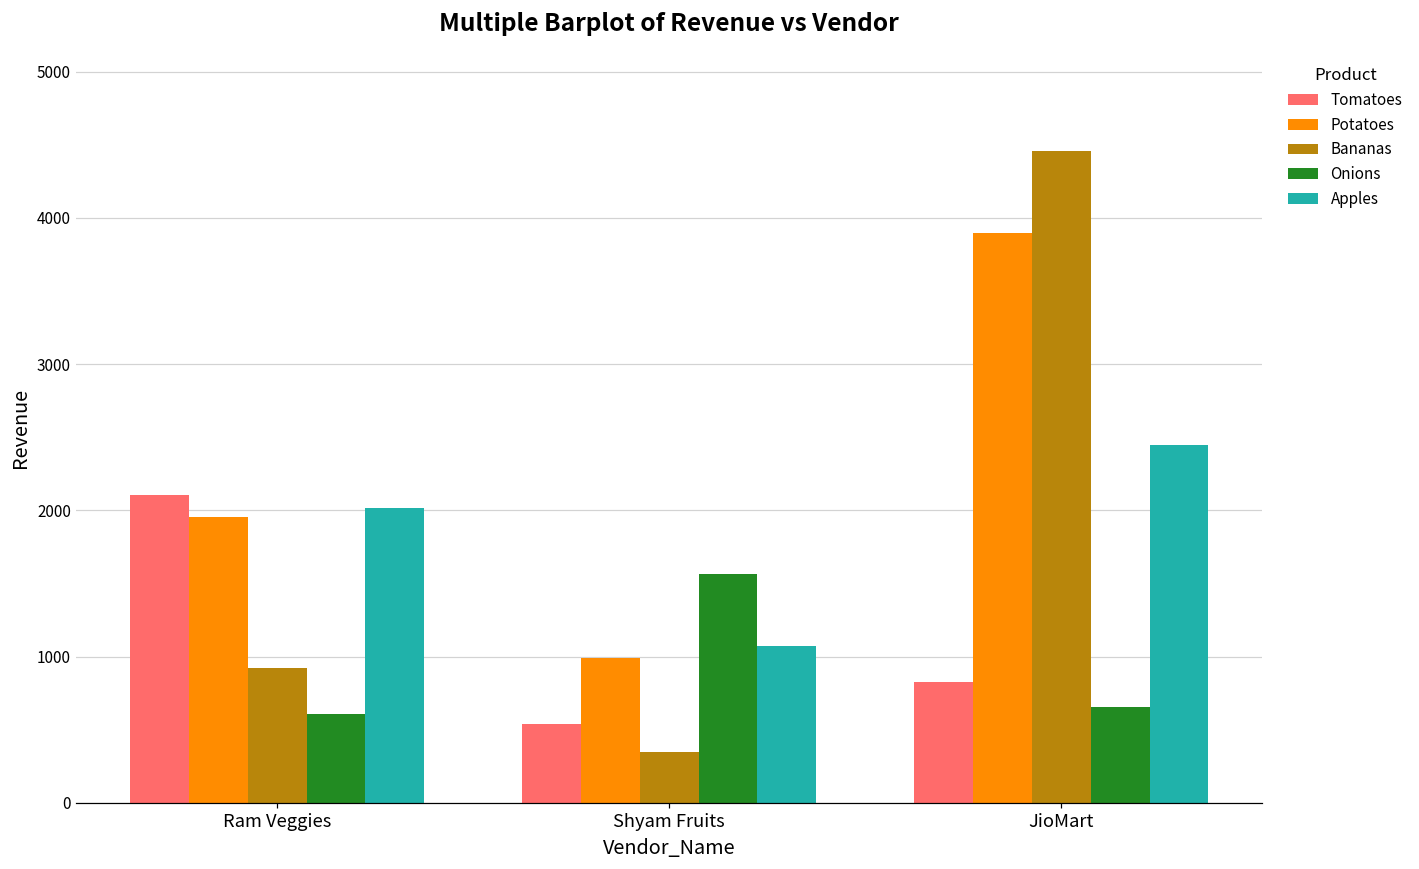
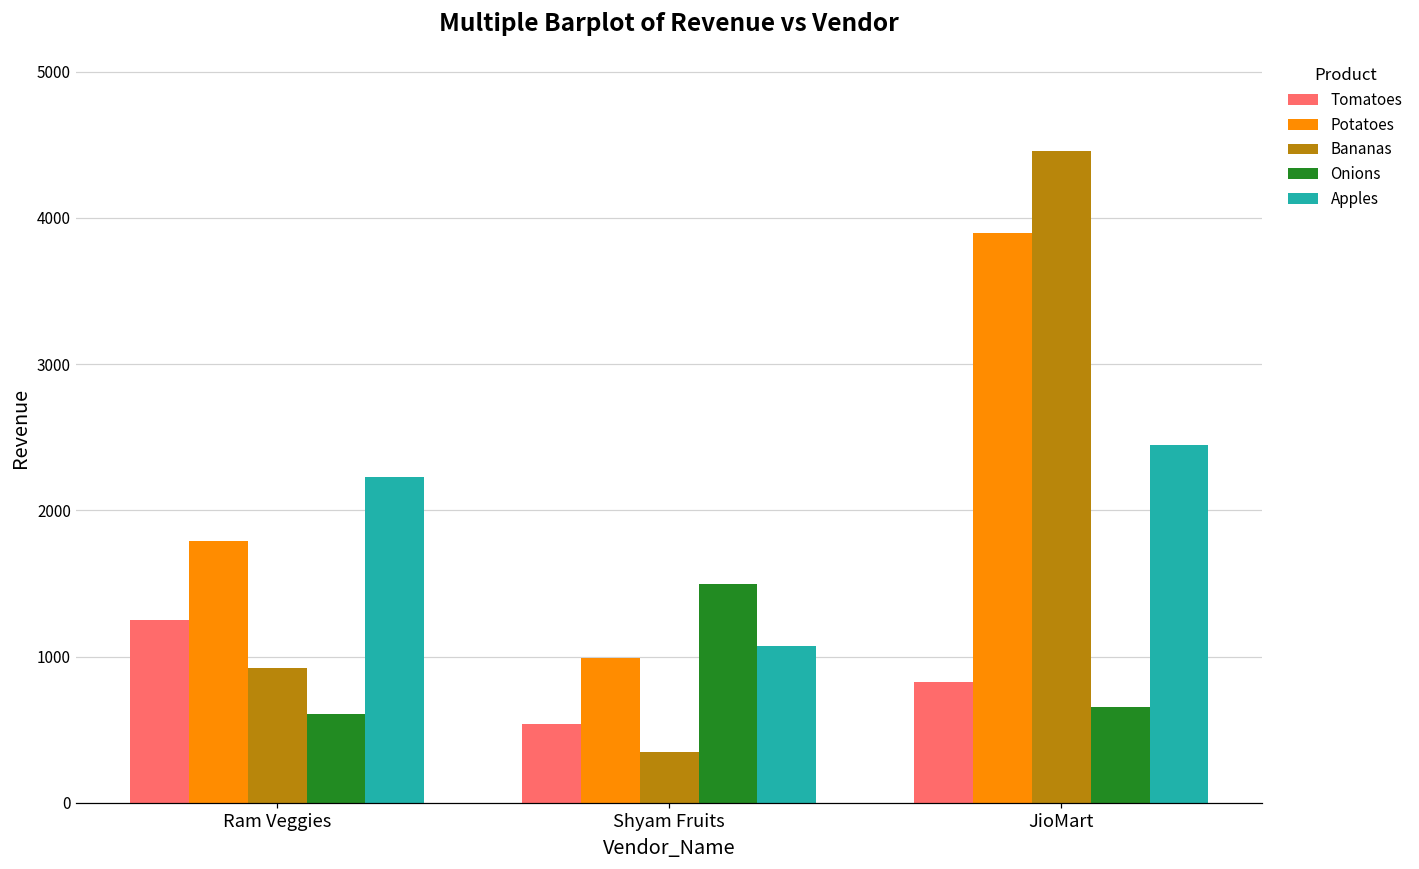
  {
    "Tomatoes": {
-     "Ram Veggies": 2110,
+     "Ram Veggies": 1250,
      "Shyam Fruits": 540,
      "JioMart": 820
    },
    "Potatoes": {
-     "Ram Veggies": 1960,
+     "Ram Veggies": 1790,
      "Shyam Fruits": 990,
      "JioMart": 3890
    },
    "Bananas": {
      "Ram Veggies": 920,
      "Shyam Fruits": 350,
      "JioMart": 4460
    },
    "Onions": {
      "Ram Veggies": 610,
-     "Shyam Fruits": 1570,
+     "Shyam Fruits": 1500,
      "JioMart": 650
    },
    "Apples": {
-     "Ram Veggies": 2020,
+     "Ram Veggies": 2230,
      "Shyam Fruits": 1070,
      "JioMart": 2440
    }
  }
